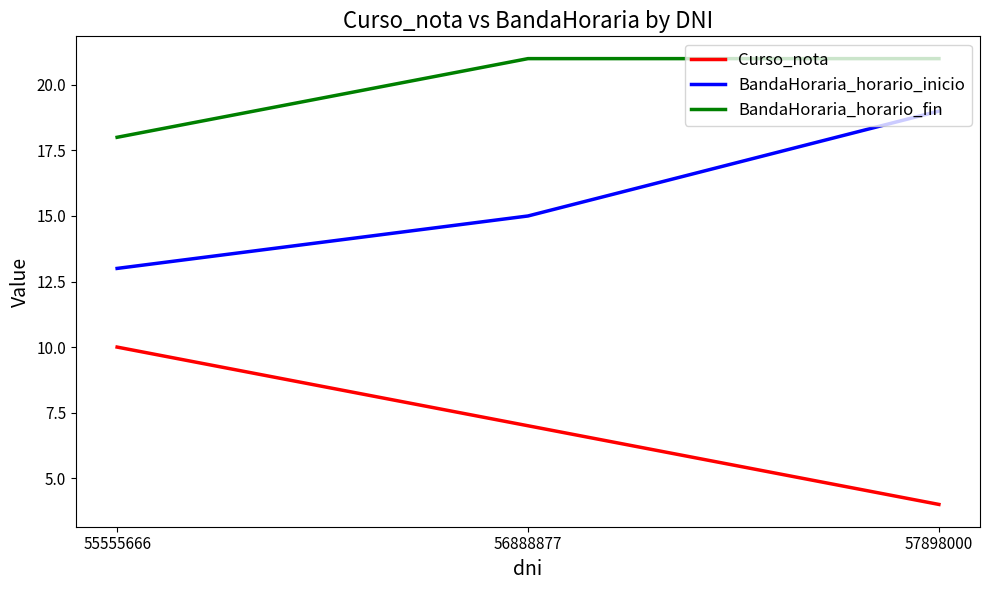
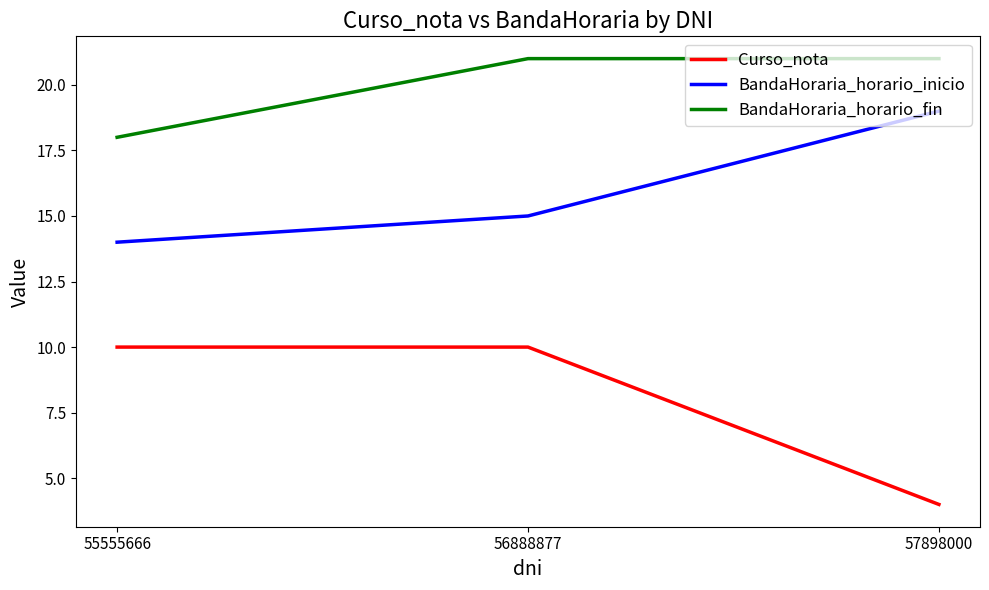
  {
    "Curso_nota": {
      "55555666": 10,
-     "56888877": 7,
+     "56888877": 10,
      "57898000": 4
    },
    "BandaHoraria_horario_inicio": {
-     "55555666": 13,
+     "55555666": 14,
      "56888877": 15
    },
    "BandaHoraria_horario_fin": {
      "55555666": 18,
      "56888877": 21
    }
  }
